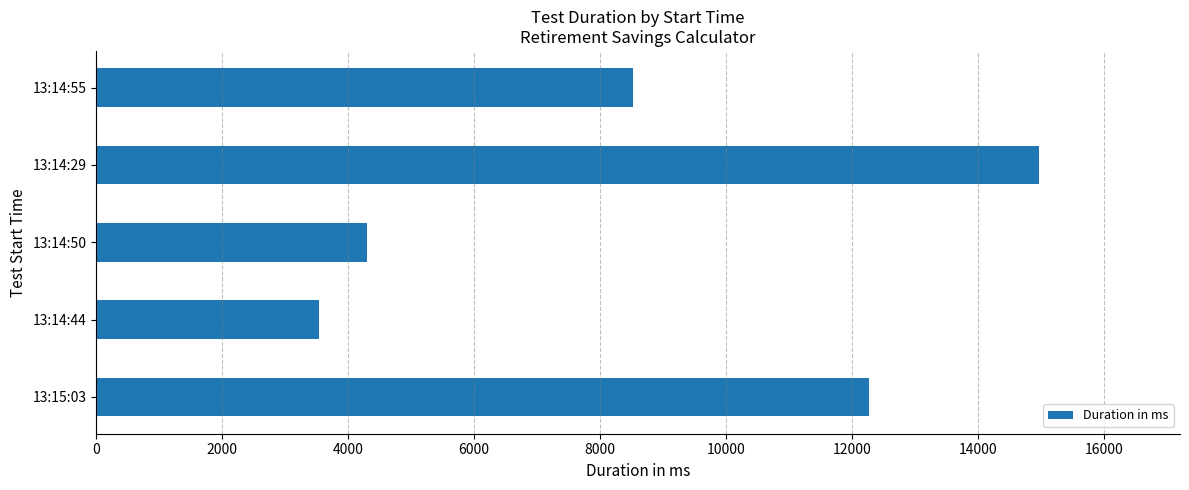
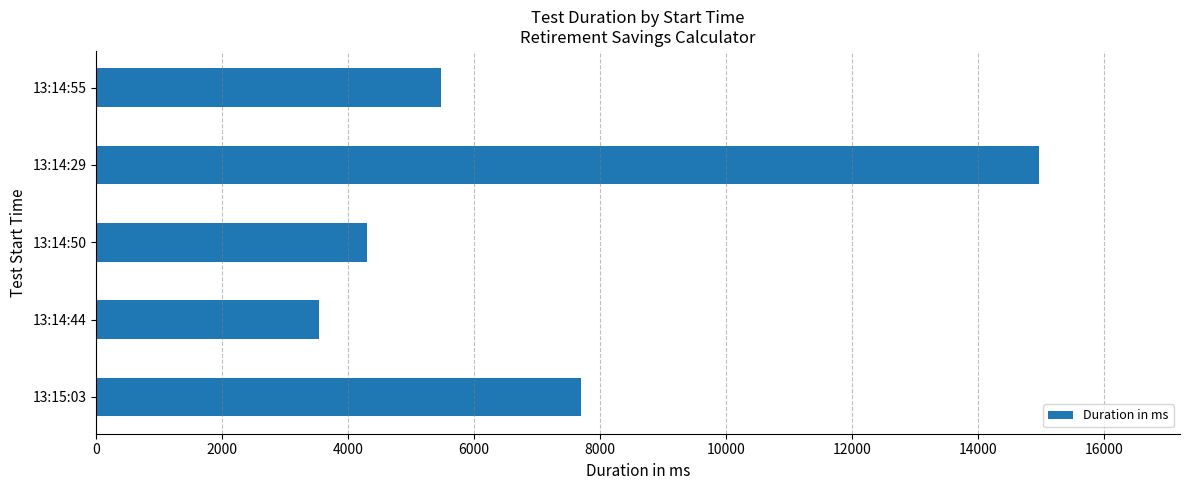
  {
-   "13:14:55": 8500,
+   "13:14:55": 5500,
    "13:14:29": 15000,
    "13:14:50": 4300,
    "13:14:44": 3500,
-   "13:15:03": 12300
+   "13:15:03": 7700
  }
